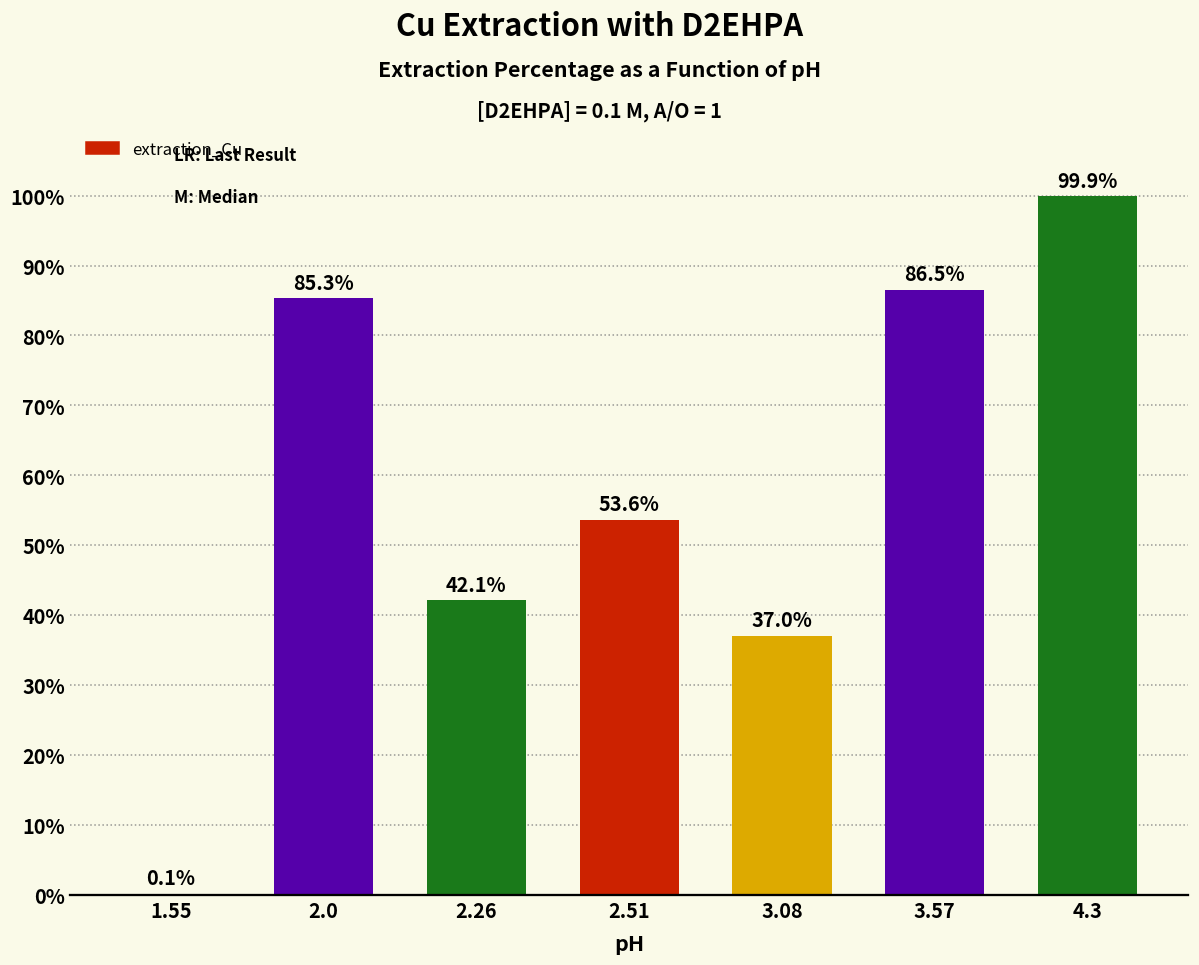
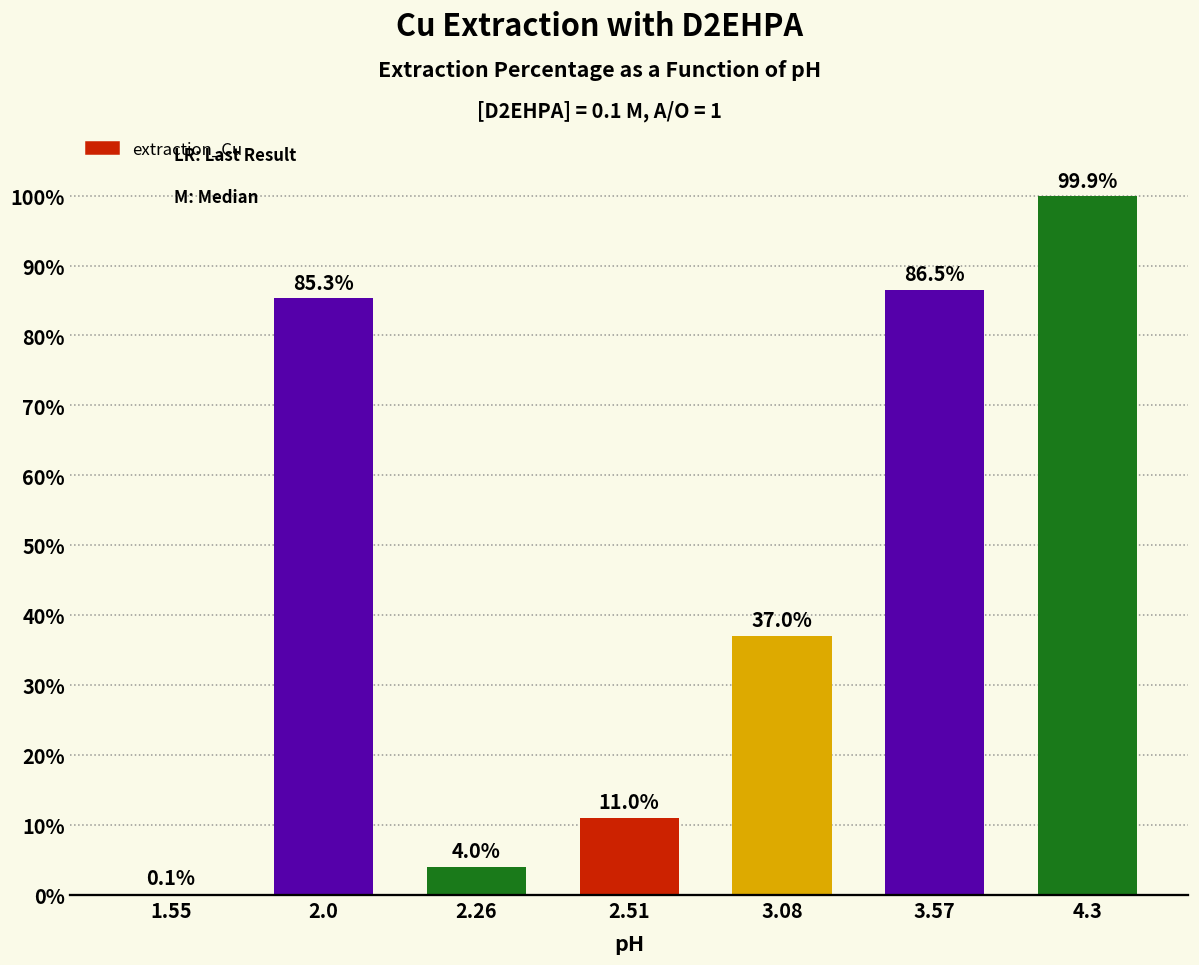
  {
    "1.55": "0.1%",
    "2.0": "85.3%",
-   "2.26": "42.1%",
-   "2.51": "53.6%",
+   "2.26": "4.0%",
+   "2.51": "11.0%",
    "3.08": "37.0%",
    "3.57": "86.5%",
    "4.3": "99.9%"
  }
